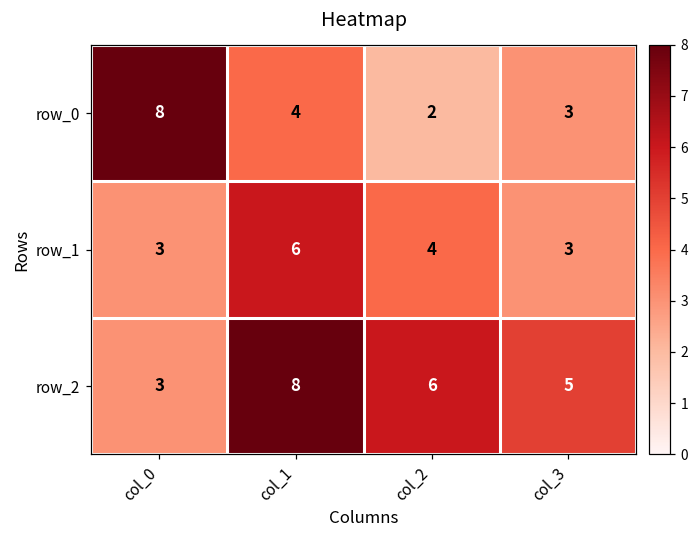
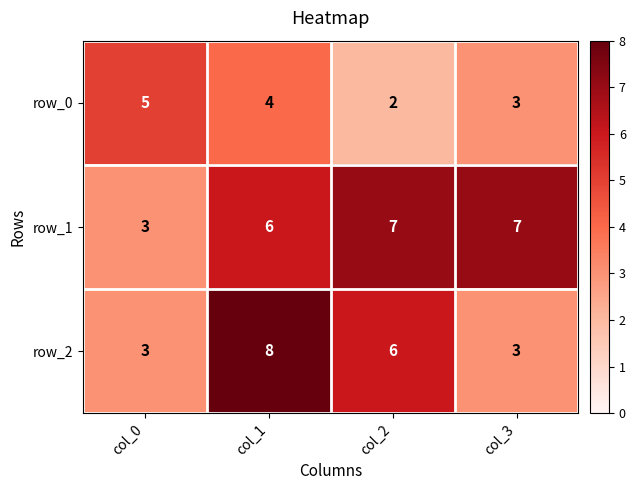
  {
    "row_0": {
-     "col_0": 8,
+     "col_0": 5,
      "col_1": 4,
      "col_2": 2,
      "col_3": 3
    },
    "row_1": {
      "col_0": 3,
      "col_1": 6,
-     "col_2": 4,
-     "col_3": 3
+     "col_2": 7,
+     "col_3": 7
    },
    "row_2": {
      "col_0": 3,
      "col_1": 8,
      "col_2": 6,
-     "col_3": 5
+     "col_3": 3
    }
  }
